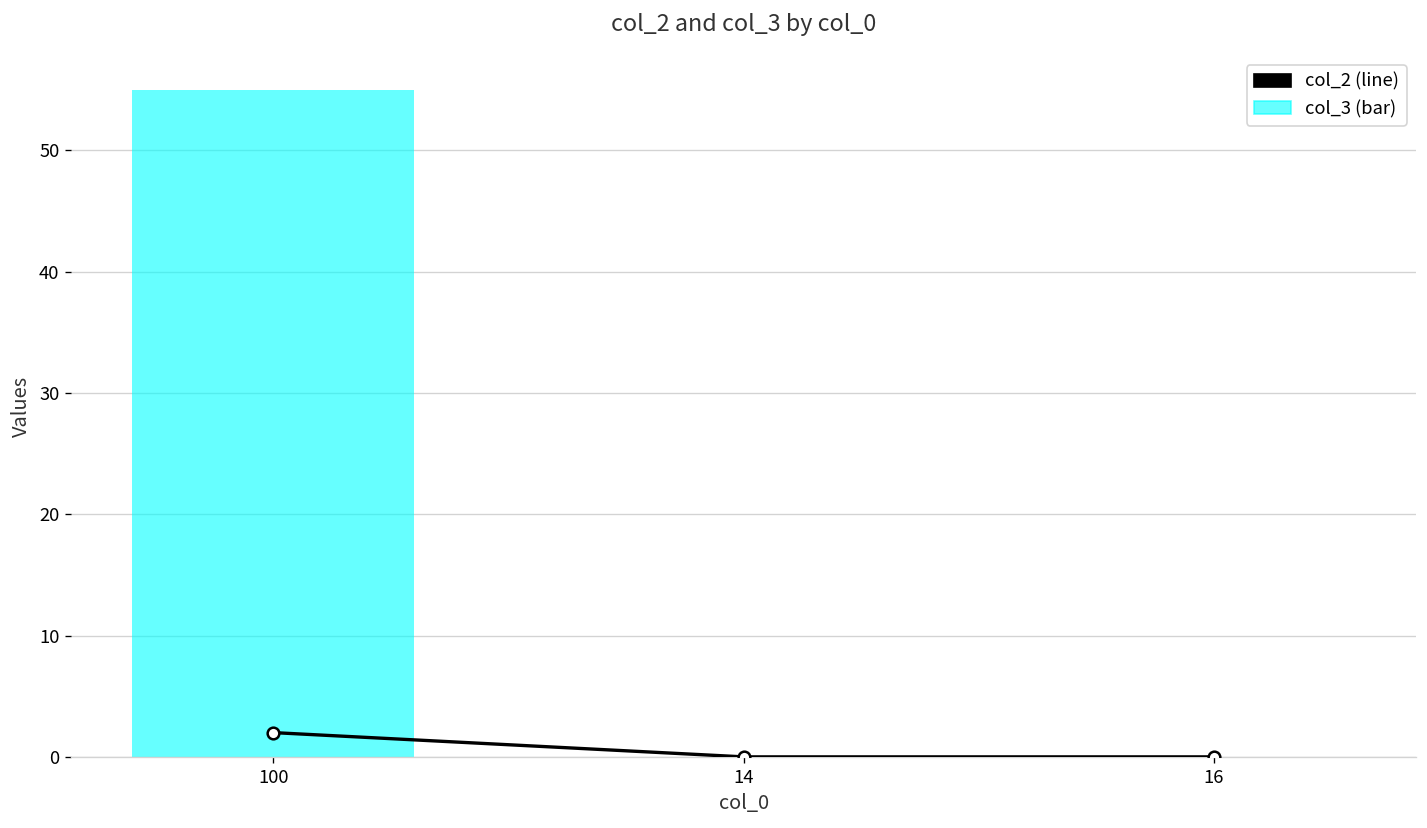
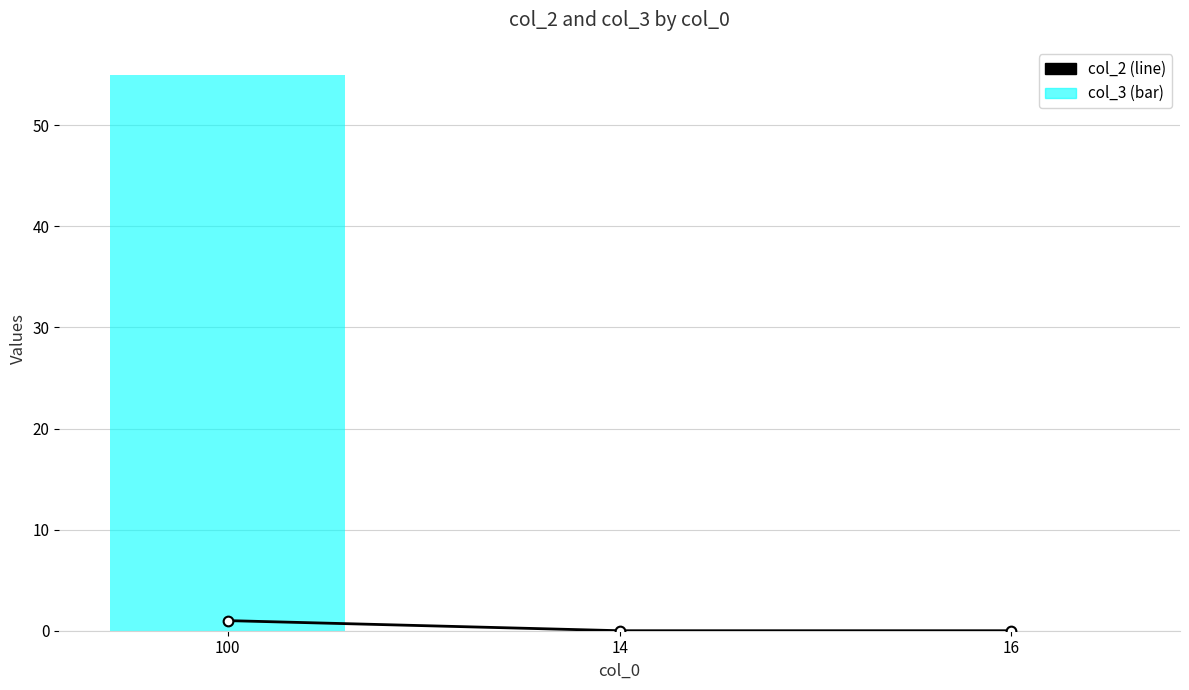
  {
    "col_2 (line)": {
-     "100": 2,
+     "100": 1,
      "14": 0,
      "16": 0
    },
    "col_3 (bar)": {
      "100": 55,
      "14": 0,
      "16": 0
    }
  }
